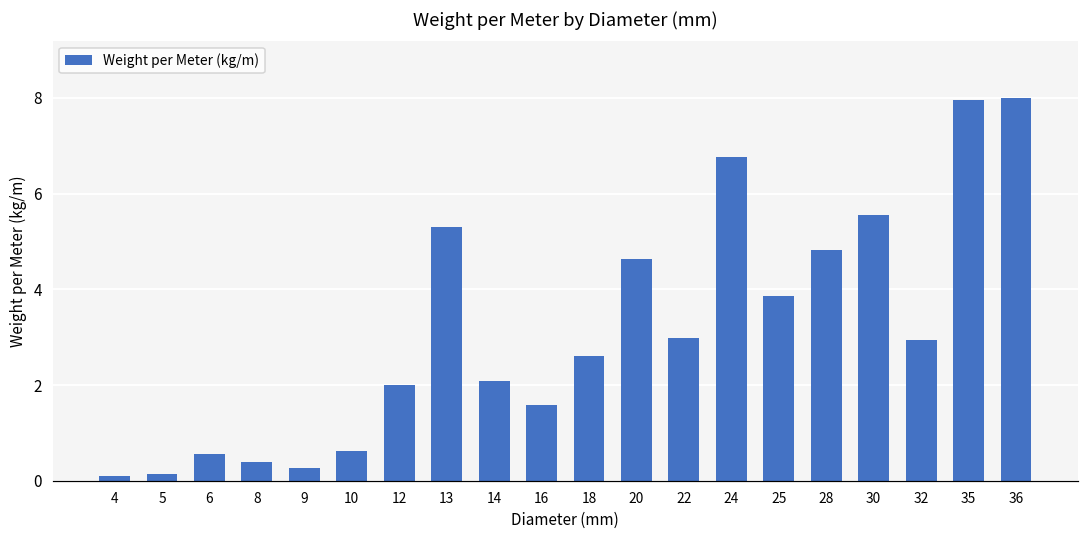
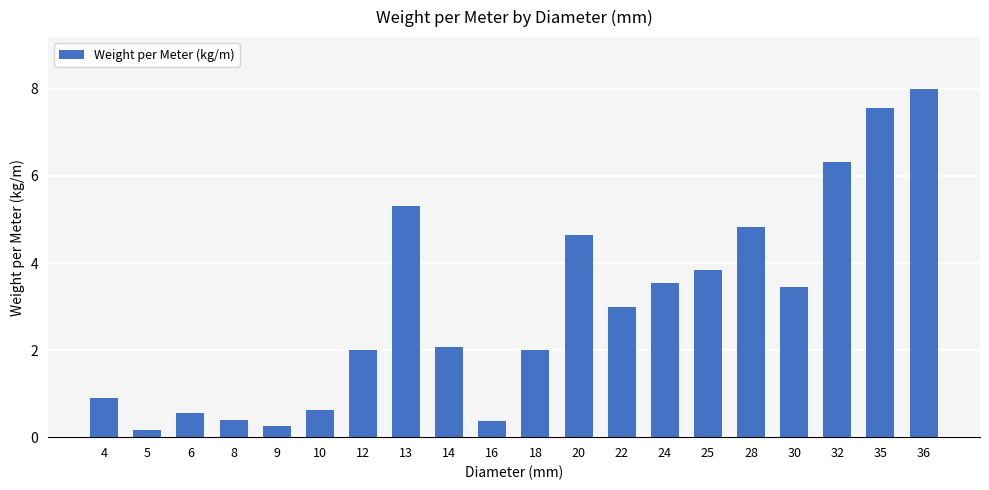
  {
-   "4": 0.1,
+   "4": 0.9,
    "5": 0.2,
    "6": 0.6,
    "8": 0.4,
    "9": 0.3,
    "10": 0.6,
    "12": 2.0,
    "13": 5.3,
    "14": 2.1,
-   "16": 1.6,
-   "18": 2.6,
+   "16": 0.4,
+   "18": 2.0,
    "20": 4.6,
    "22": 3.0,
-   "24": 6.8,
+   "24": 3.6,
    "25": 3.9,
    "28": 4.8,
-   "30": 5.5,
-   "32": 2.9,
-   "35": 8.0,
+   "30": 3.5,
+   "32": 6.3,
+   "35": 7.6,
    "36": 8.0
  }
